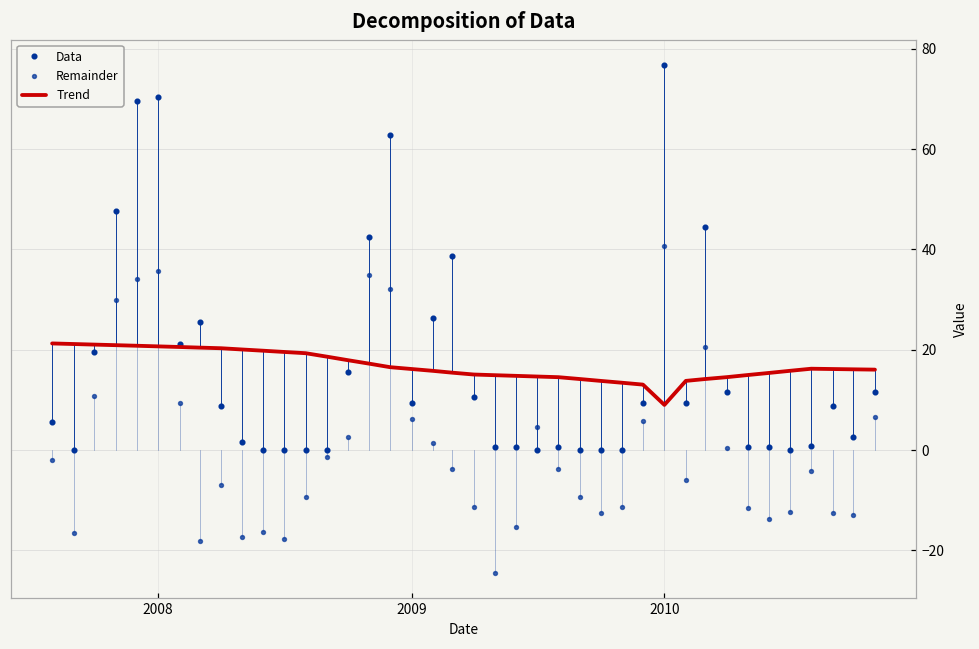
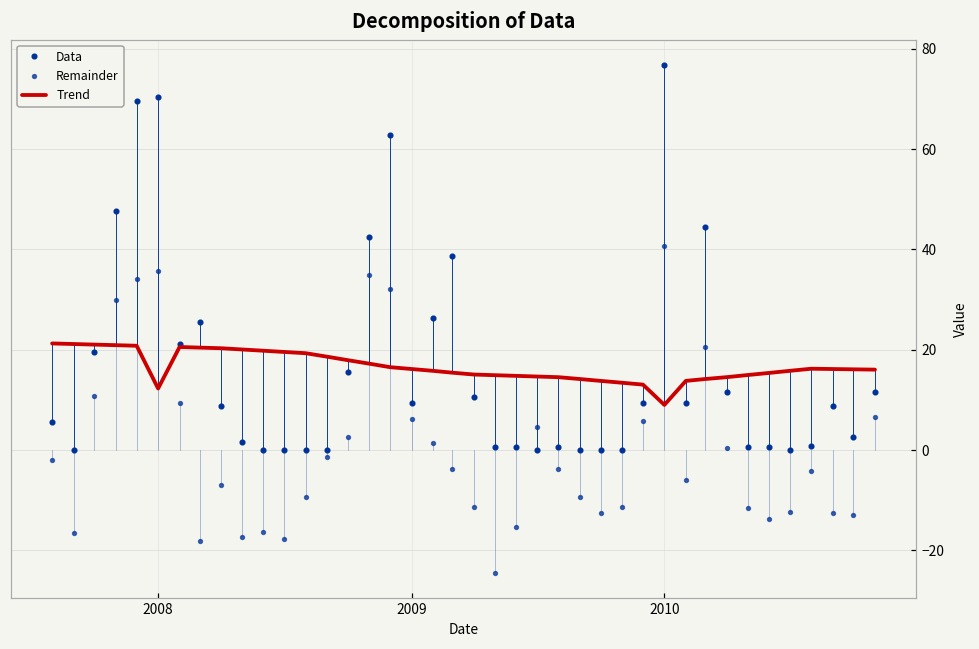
  {
    "Trend": {
-     "2008": 21
+     "2008": 12
    }
  }
